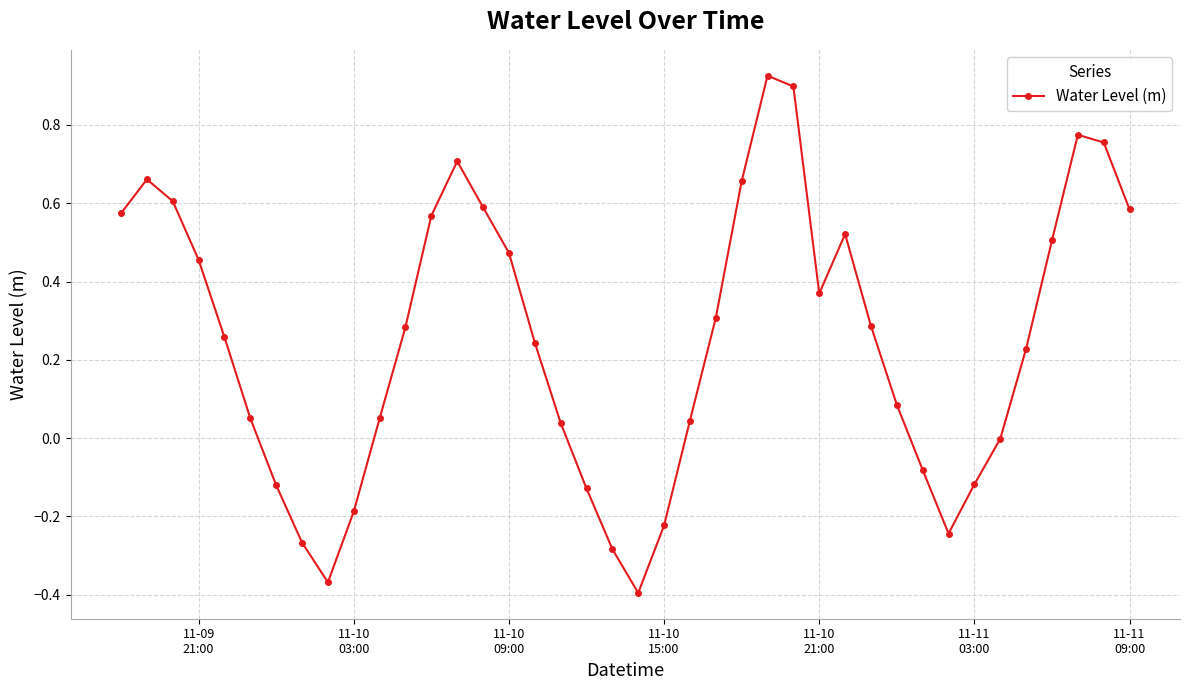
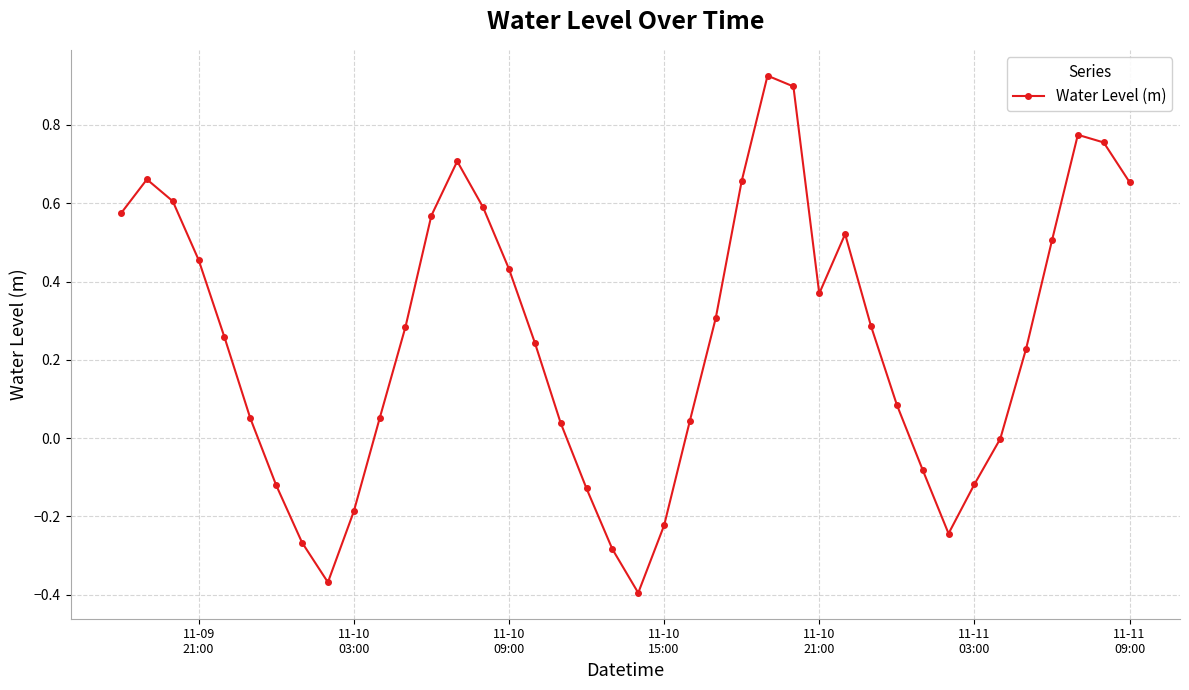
  {
    "11-09 21:00": 0.46,
    "11-10 03:00": -0.19,
-   "11-10 09:00": 0.47,
+   "11-10 09:00": 0.43,
    "11-10 15:00": -0.22,
    "11-10 21:00": 0.37,
    "11-11 03:00": -0.12,
-   "11-11 09:00": 0.58
+   "11-11 09:00": 0.65
  }
